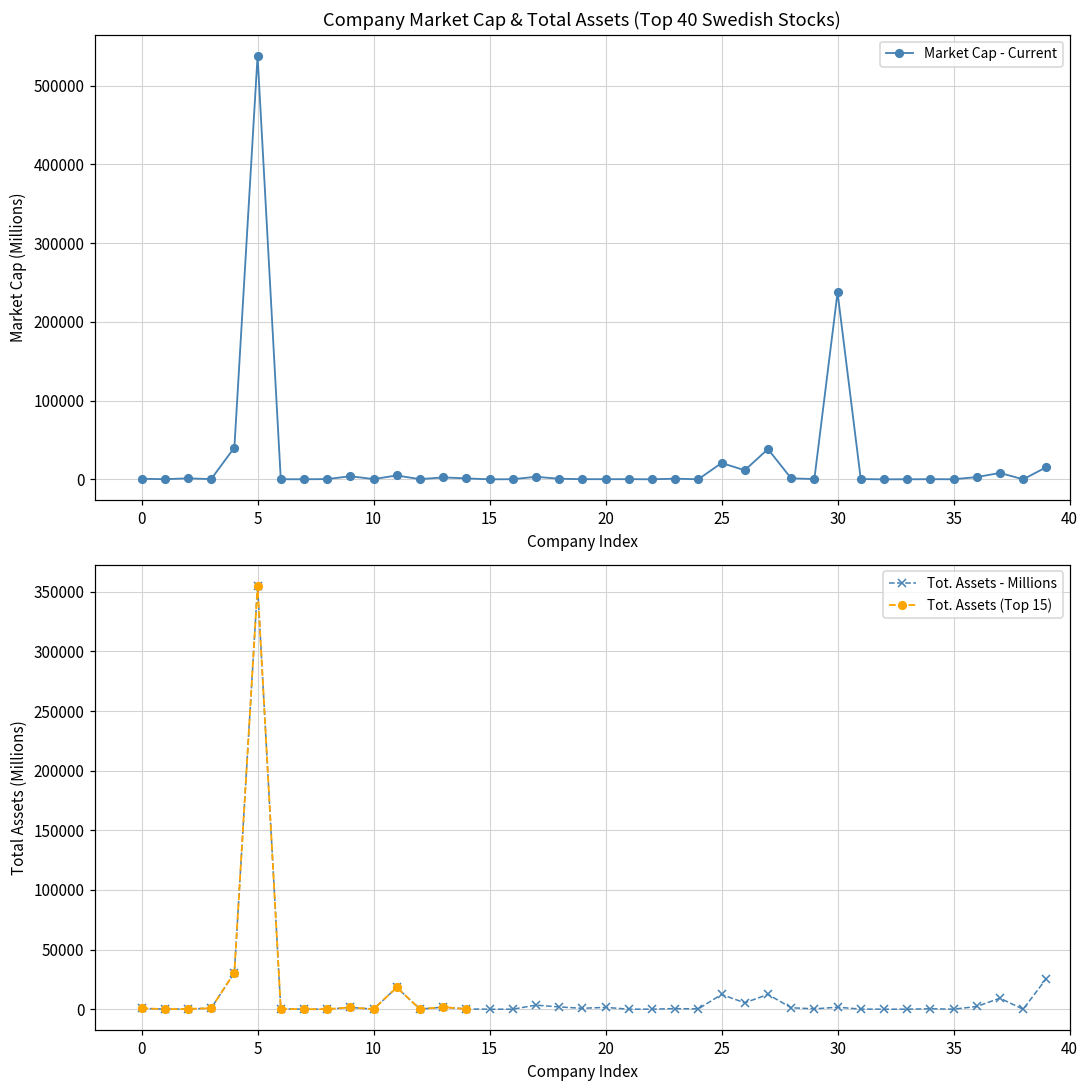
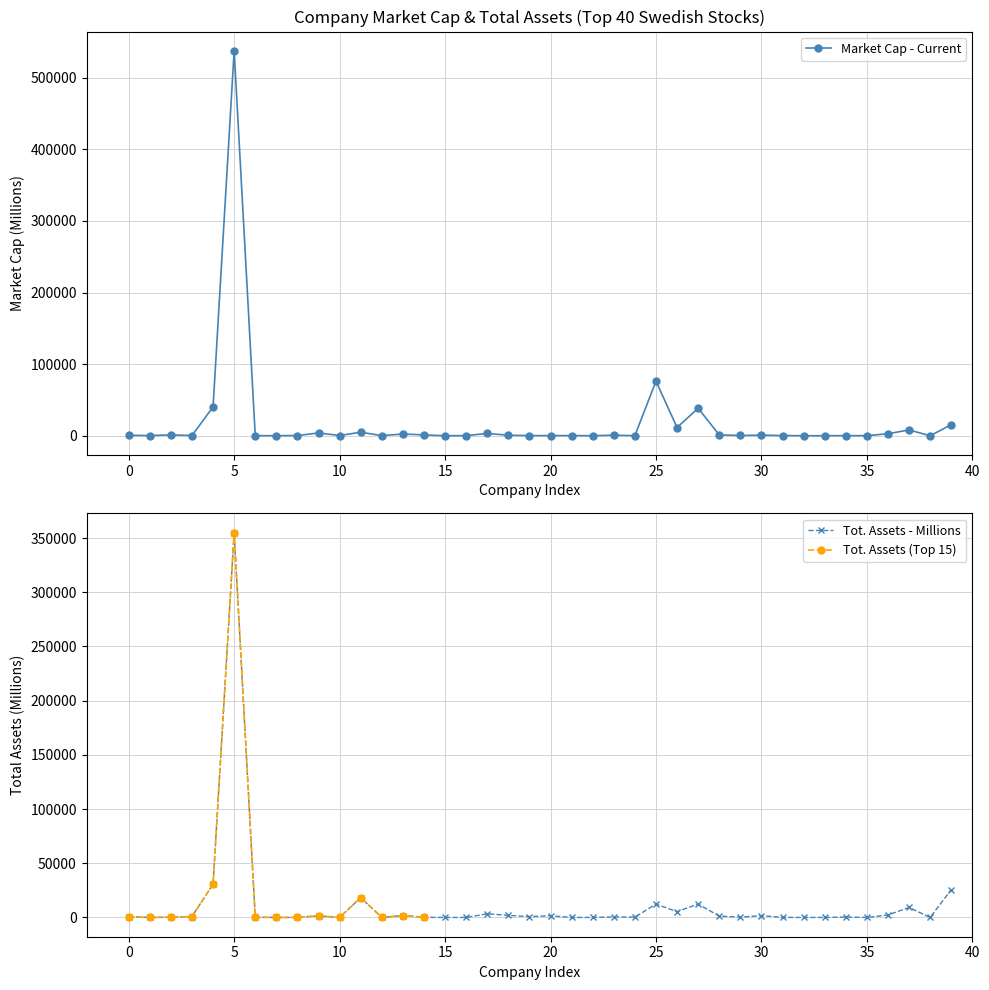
  {
    "Company Market Cap & Total Assets (Top 40 Swedish Stocks)": {
      "0": 0,
      "5": 540000,
      "10": 0,
      "15": 0,
      "20": 0,
-     "25": 20000,
-     "30": 240000,
+     "25": 80000,
+     "30": 0,
      "35": 0
    }
  }
